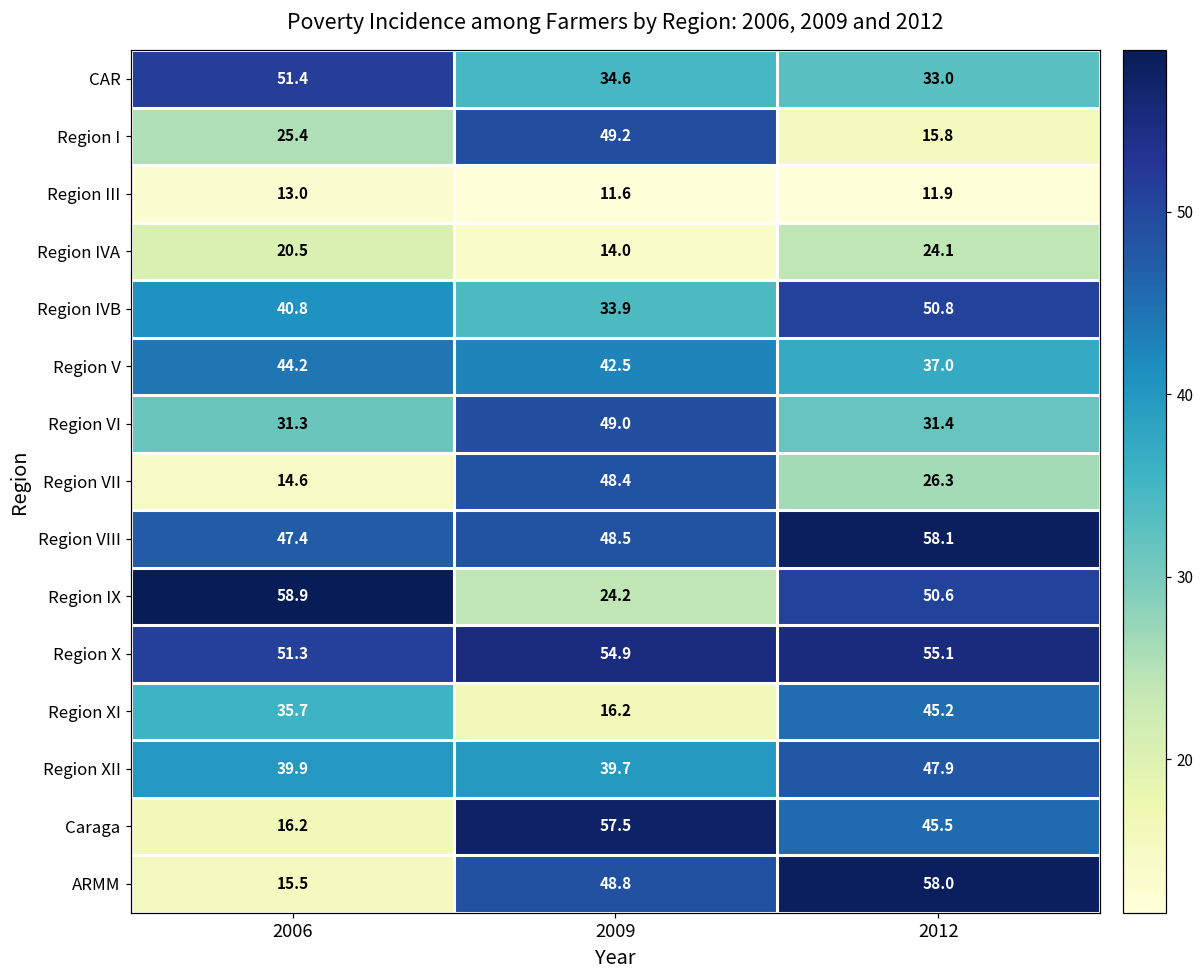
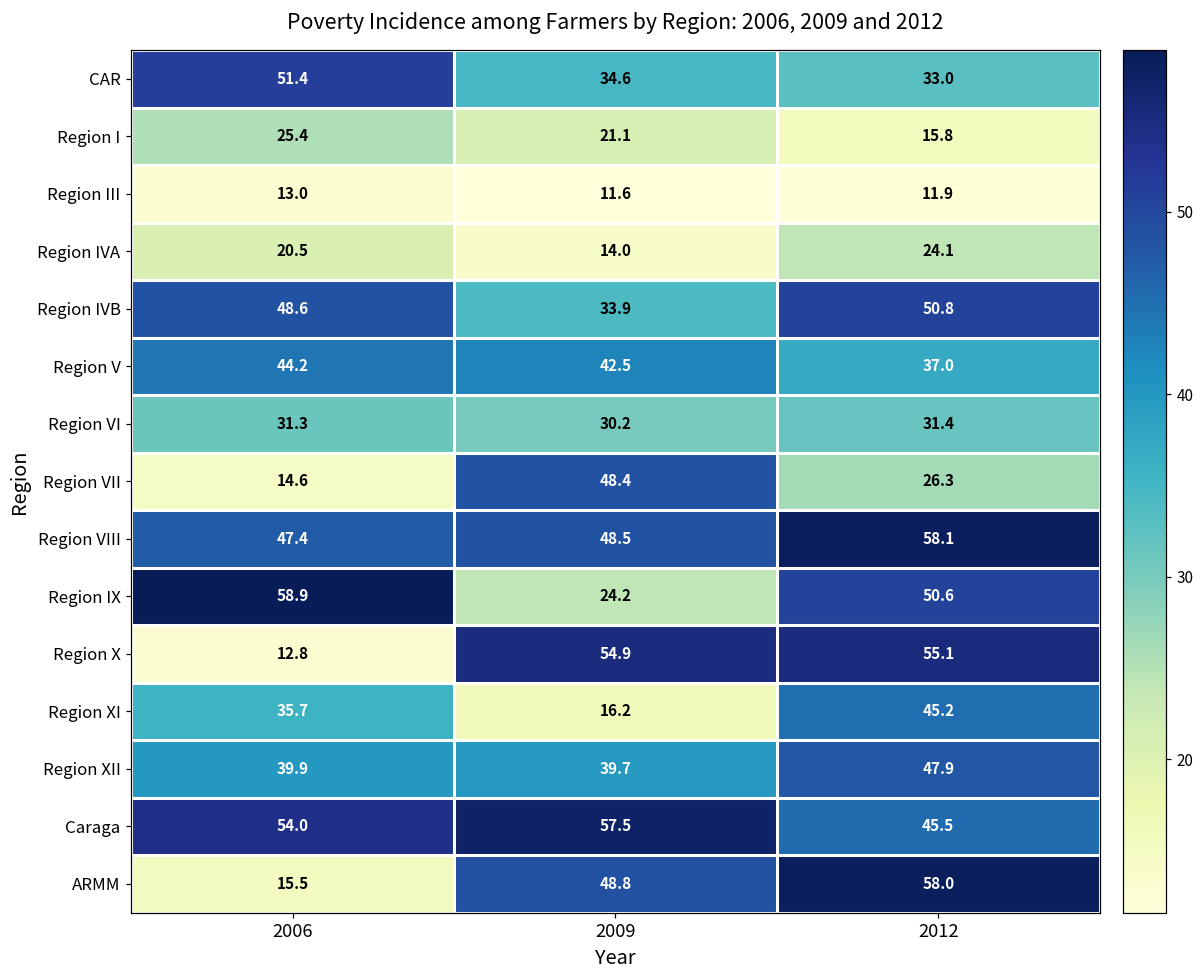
  {
    "CAR": {
      "2006": 51.4,
      "2009": 34.6,
      "2012": 33.0
    },
    "Region I": {
      "2006": 25.4,
-     "2009": 49.2,
+     "2009": 21.1,
      "2012": 15.8
    },
    "Region III": {
      "2006": 13.0,
      "2009": 11.6,
      "2012": 11.9
    },
    "Region IVA": {
      "2006": 20.5,
      "2009": 14.0,
      "2012": 24.1
    },
    "Region IVB": {
-     "2006": 40.8,
+     "2006": 48.6,
      "2009": 33.9,
      "2012": 50.8
    },
    "Region V": {
      "2006": 44.2,
      "2009": 42.5,
      "2012": 37.0
    },
    "Region VI": {
      "2006": 31.3,
-     "2009": 49.0,
+     "2009": 30.2,
      "2012": 31.4
    },
    "Region VII": {
      "2006": 14.6,
      "2009": 48.4,
      "2012": 26.3
    },
    "Region VIII": {
      "2006": 47.4,
      "2009": 48.5,
      "2012": 58.1
    },
    "Region IX": {
      "2006": 58.9,
      "2009": 24.2,
      "2012": 50.6
    },
    "Region X": {
-     "2006": 51.3,
+     "2006": 12.8,
      "2009": 54.9,
      "2012": 55.1
    },
    "Region XI": {
      "2006": 35.7,
      "2009": 16.2,
      "2012": 45.2
    },
    "Region XII": {
      "2006": 39.9,
      "2009": 39.7,
      "2012": 47.9
    },
    "Caraga": {
-     "2006": 16.2,
+     "2006": 54.0,
      "2009": 57.5,
      "2012": 45.5
    },
    "ARMM": {
      "2006": 15.5,
      "2009": 48.8,
      "2012": 58.0
    }
  }
